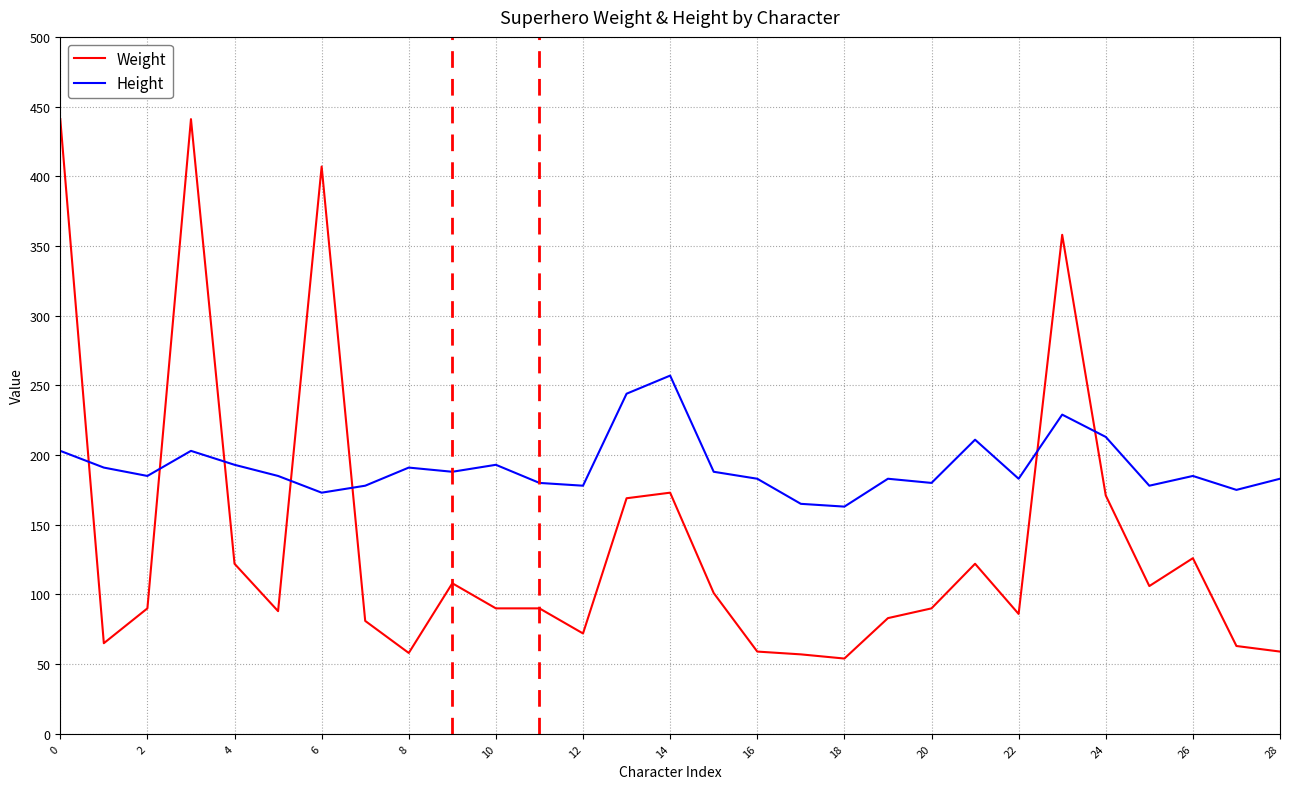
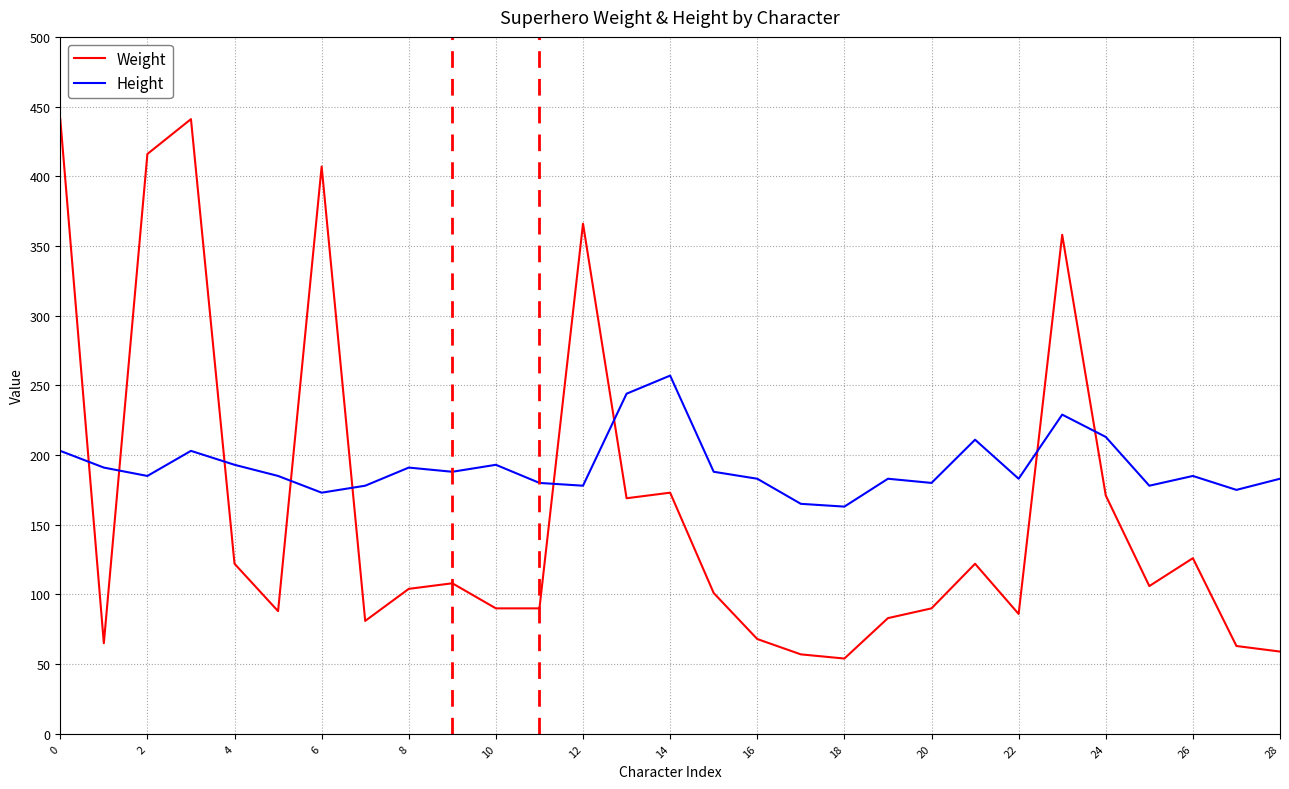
  {
    "Weight": {
      "0": 441,
-     "2": 90,
+     "2": 416,
      "4": 122,
      "6": 407,
-     "8": 58,
+     "8": 104,
      "10": 90,
-     "12": 72,
+     "12": 366,
      "14": 173,
-     "16": 59,
+     "16": 68,
      "18": 54,
      "20": 90,
      "22": 86,
      "24": 171,
      "26": 126,
      "28": 59
    },
    "Height": {
      "0": 203,
      "2": 185,
      "4": 193,
      "6": 173,
      "8": 191,
      "10": 193,
      "12": 178,
      "14": 257,
      "16": 183,
      "18": 163,
      "20": 180,
      "22": 183,
      "24": 213,
      "26": 185,
      "28": 183
    }
  }
